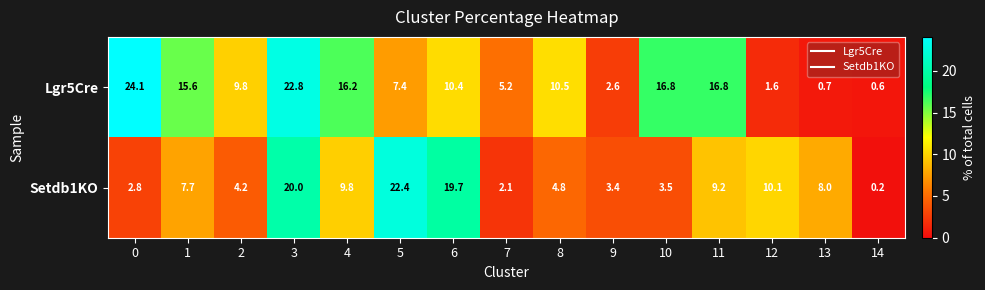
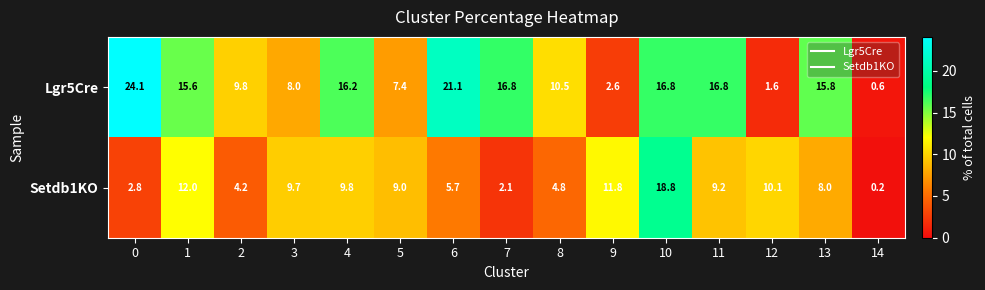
  {
    "Lgr5Cre": {
      "0": 24.1,
      "1": 15.6,
      "2": 9.8,
-     "3": 22.8,
+     "3": 8.0,
      "4": 16.2,
      "5": 7.4,
-     "6": 10.4,
-     "7": 5.2,
+     "6": 21.1,
+     "7": 16.8,
      "8": 10.5,
      "9": 2.6,
      "10": 16.8,
      "11": 16.8,
      "12": 1.6,
-     "13": 0.7,
+     "13": 15.8,
      "14": 0.6
    },
    "Setdb1KO": {
      "0": 2.8,
-     "1": 7.7,
+     "1": 12.0,
      "2": 4.2,
-     "3": 20.0,
+     "3": 9.7,
      "4": 9.8,
-     "5": 22.4,
-     "6": 19.7,
+     "5": 9.0,
+     "6": 5.7,
      "7": 2.1,
      "8": 4.8,
-     "9": 3.4,
-     "10": 3.5,
+     "9": 11.8,
+     "10": 18.8,
      "11": 9.2,
      "12": 10.1,
      "13": 8.0,
      "14": 0.2
    }
  }
